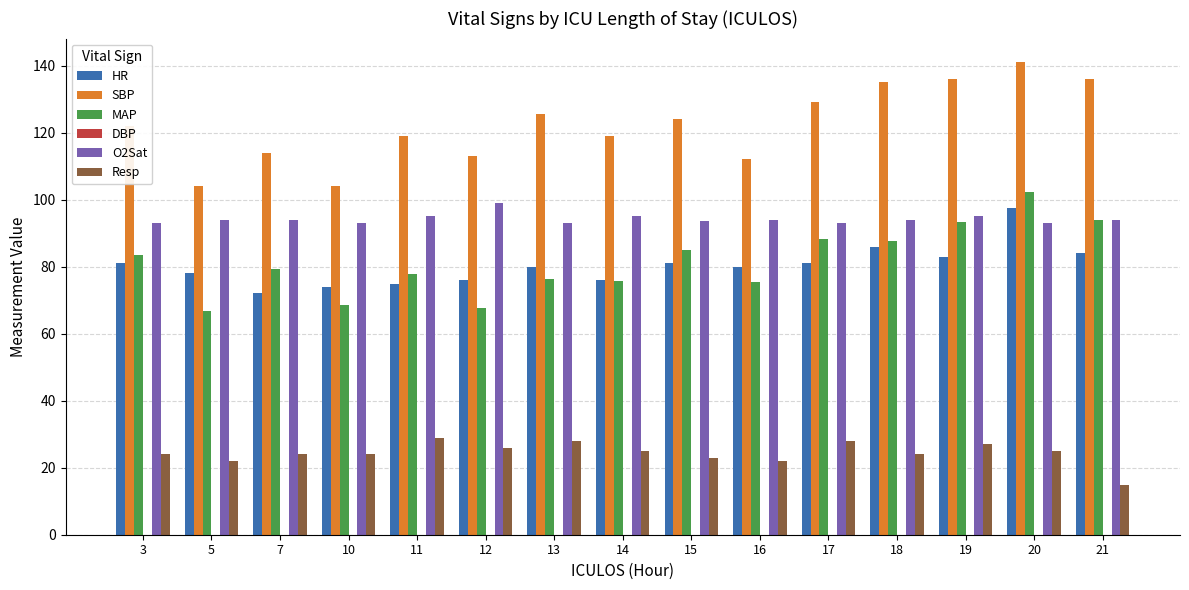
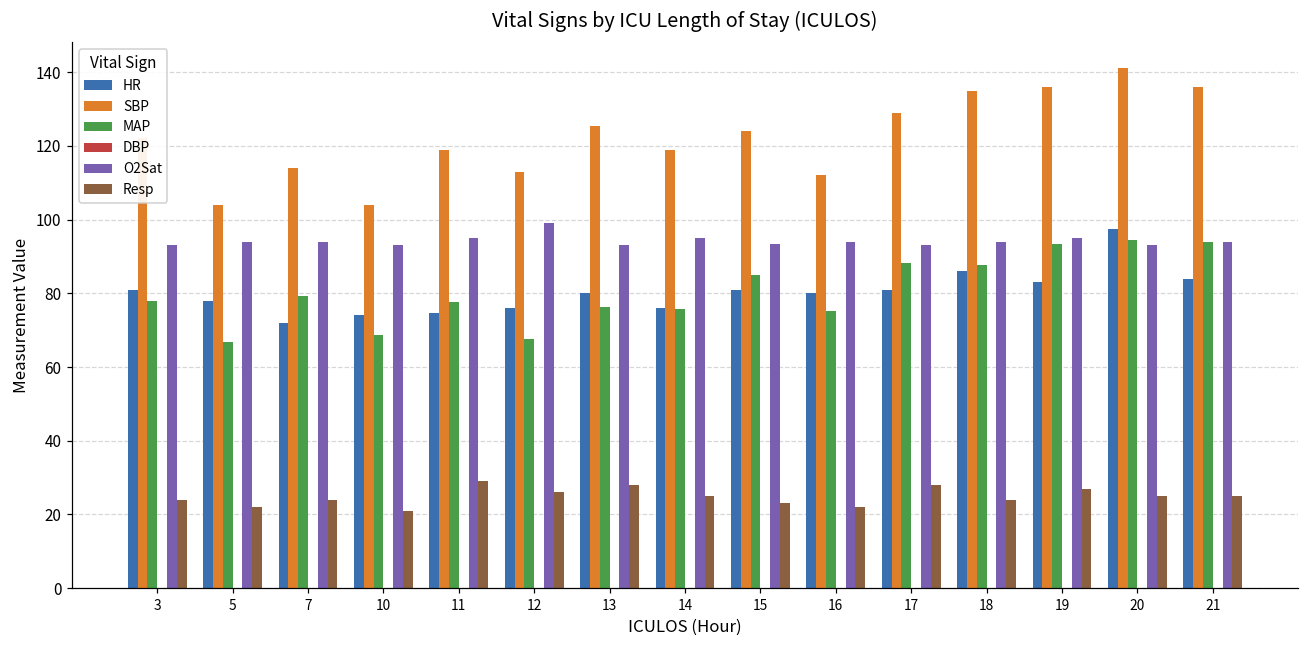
  {
    "HR": {
      "3": 81,
      "5": 78,
      "7": 72,
      "10": 74,
      "11": 75,
      "12": 76,
      "13": 80,
      "14": 76,
      "15": 81,
      "16": 80,
      "17": 81,
      "18": 86,
      "19": 83,
      "20": 97,
      "21": 84
    },
    "SBP": {
      "5": 104,
      "7": 114,
      "10": 104,
      "11": 119,
      "12": 113,
      "13": 126,
      "14": 119,
      "15": 124,
      "16": 112,
      "17": 129,
      "18": 135,
      "19": 136,
      "20": 141,
      "21": 136
    },
    "MAP": {
-     "3": 84,
+     "3": 78,
      "5": 67,
      "7": 79,
      "10": 69,
      "11": 78,
      "12": 68,
      "13": 76,
      "14": 76,
      "15": 85,
      "16": 75,
      "17": 88,
      "18": 88,
      "19": 93,
-     "20": 102,
+     "20": 94,
      "21": 94
    },
    "DBP": {
      "3": 0,
      "5": 0,
      "7": 0,
      "10": 0,
      "11": 0,
      "12": 0,
      "13": 0,
      "14": 0,
      "15": 0,
      "16": 0,
      "17": 0,
      "18": 0,
      "19": 0,
      "20": 0,
      "21": 0
    },
    "O2Sat": {
      "3": 93,
      "5": 94,
      "7": 94,
      "10": 93,
      "11": 95,
      "12": 99,
      "13": 93,
      "14": 95,
      "15": 94,
      "16": 94,
      "17": 93,
      "18": 94,
      "19": 95,
      "20": 93,
      "21": 94
    },
    "Resp": {
      "3": 24,
      "5": 22,
      "7": 24,
-     "10": 24,
+     "10": 21,
      "11": 29,
      "12": 26,
      "13": 28,
      "14": 25,
      "15": 23,
      "16": 22,
      "17": 28,
      "18": 24,
      "19": 27,
      "20": 25,
-     "21": 15
+     "21": 25
    }
  }
